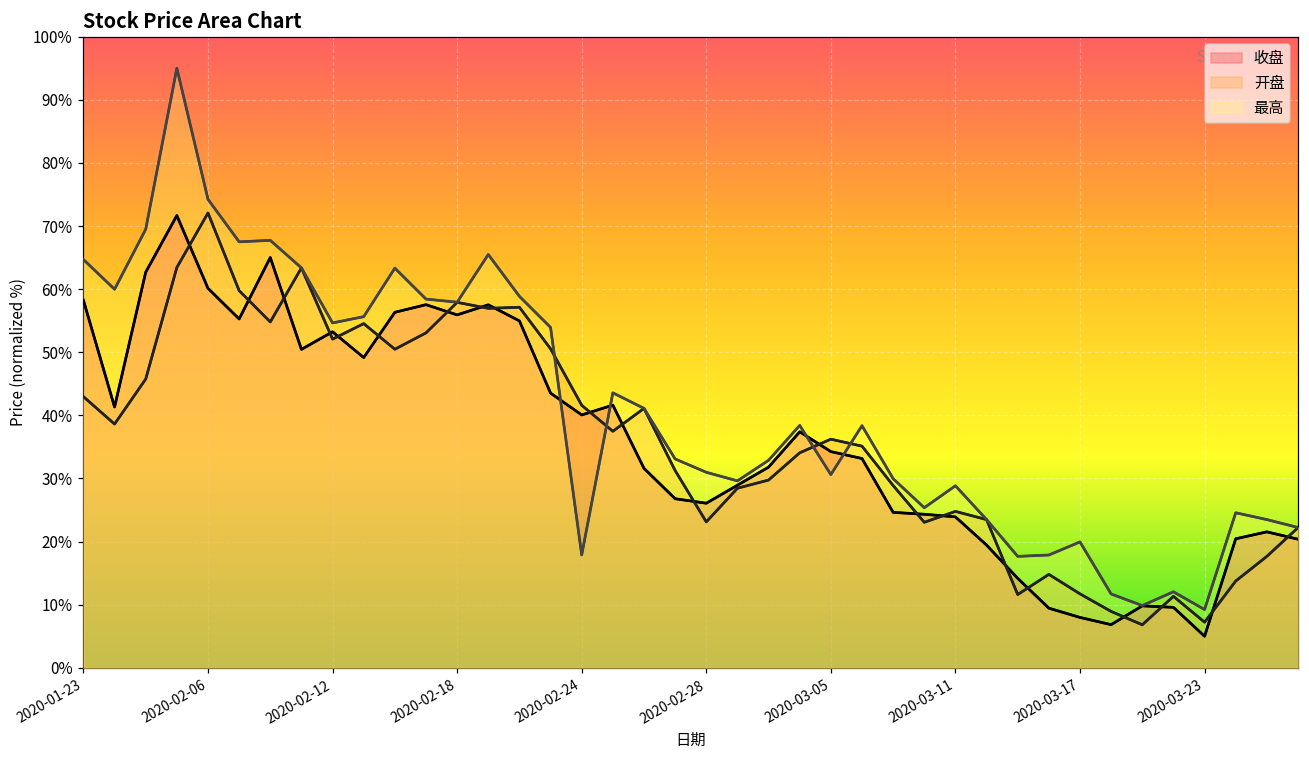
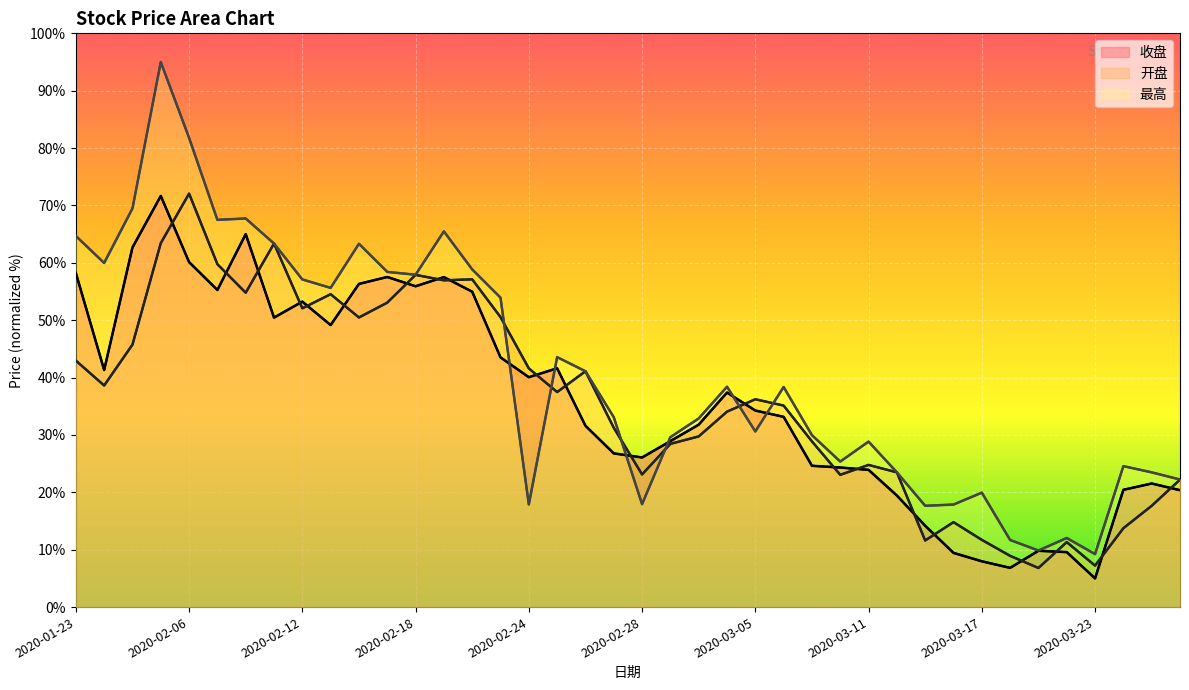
  {
    "最高": {
      "2020-01-23": "65%",
-     "2020-02-06": "74%",
-     "2020-02-12": "55%",
+     "2020-02-06": "82%",
+     "2020-02-12": "57%",
      "2020-02-24": "18%",
-     "2020-02-28": "31%",
+     "2020-02-28": "18%",
      "2020-03-05": "31%",
      "2020-03-11": "29%",
      "2020-03-17": "20%",
      "2020-03-23": "9%"
    }
  }
